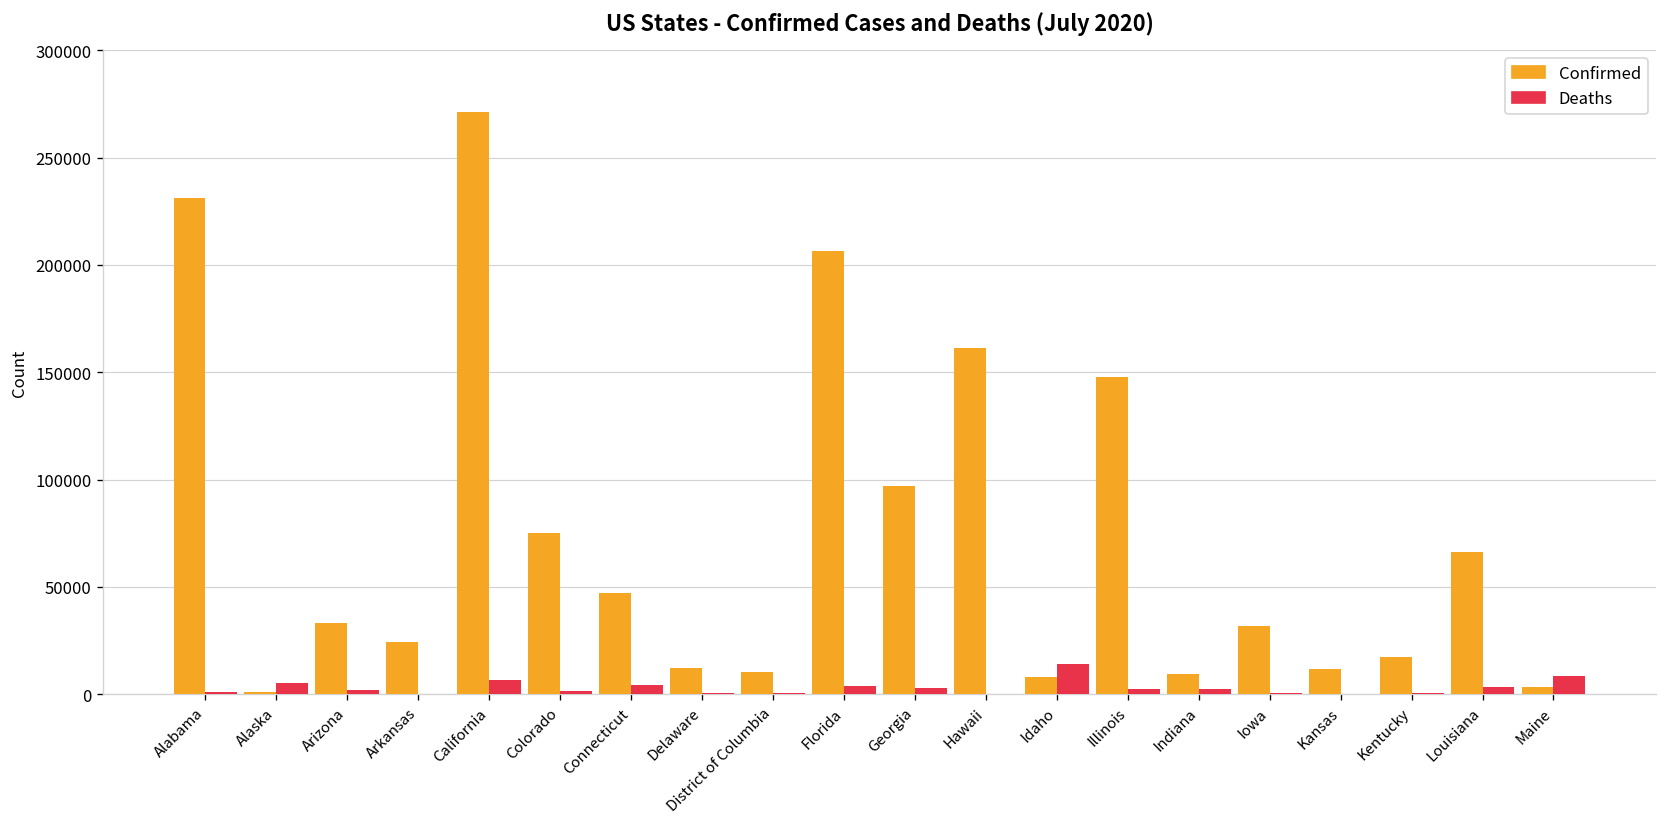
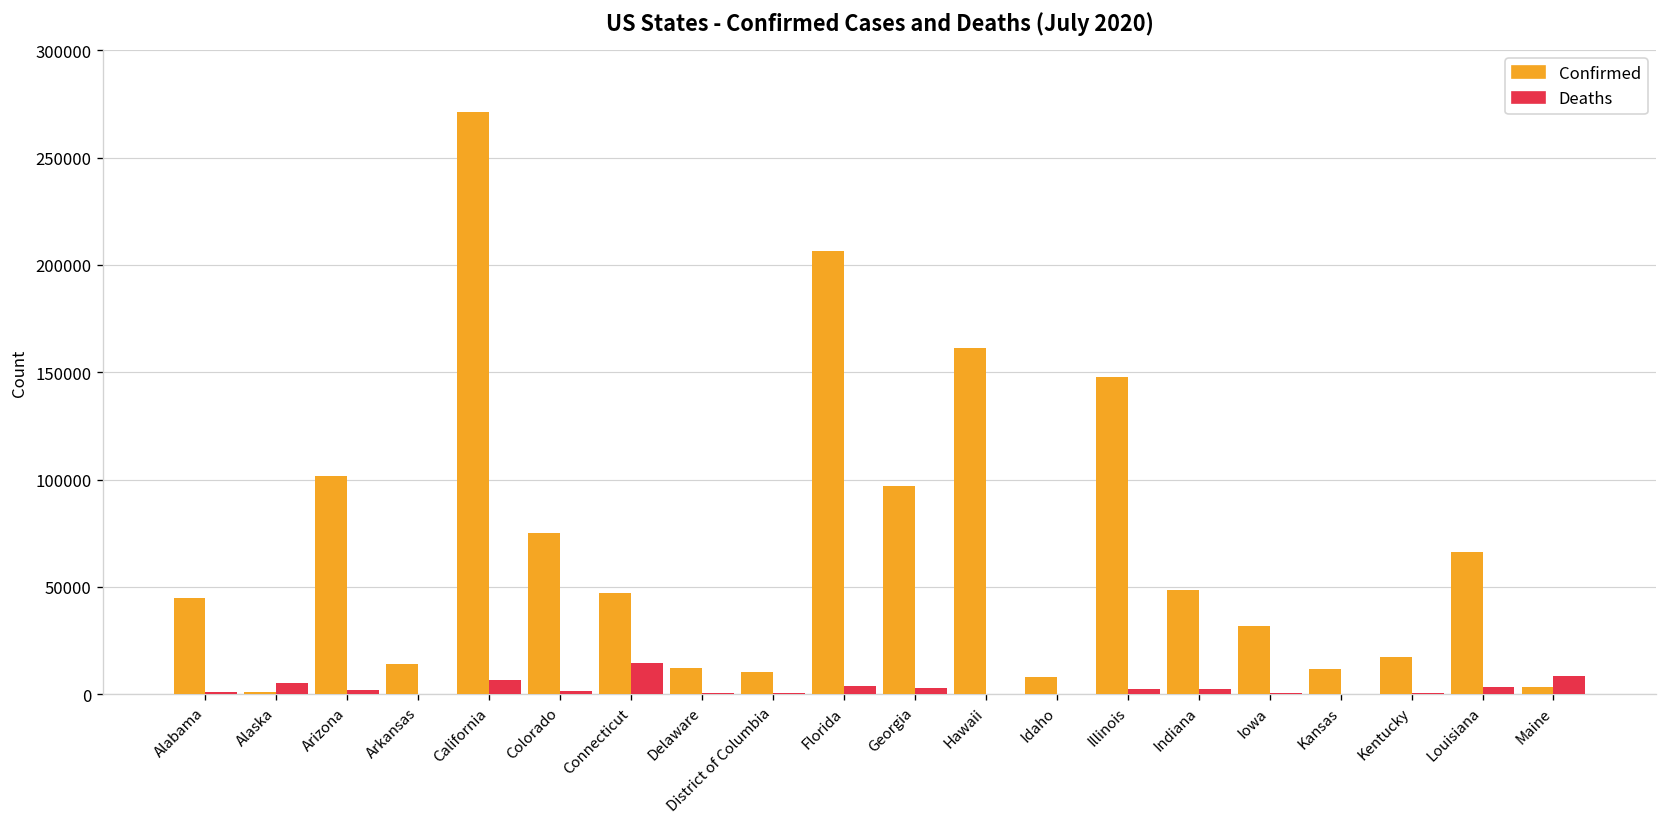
  {
    "Confirmed": {
-     "Alabama": 231000,
-     "Arizona": 33000,
-     "Arkansas": 24000,
+     "Alabama": 45000,
+     "Arizona": 101000,
+     "Arkansas": 14000,
      "California": 271000,
      "Colorado": 75000,
      "Connecticut": 47000,
      "Delaware": 12000,
      "District of Columbia": 11000,
      "Florida": 206000,
      "Georgia": 97000,
      "Hawaii": 161000,
      "Idaho": 8000,
      "Illinois": 148000,
-     "Indiana": 9000,
+     "Indiana": 49000,
      "Iowa": 32000,
      "Kansas": 12000,
      "Kentucky": 17000,
      "Louisiana": 66000,
      "Maine": 3000
    },
    "Deaths": {
      "Alaska": 5000,
      "Arizona": 2000,
      "California": 6000,
      "Colorado": 2000,
-     "Connecticut": 4000,
+     "Connecticut": 15000,
      "Florida": 4000,
      "Georgia": 3000,
-     "Idaho": 14000,
+     "Idaho": 0,
      "Illinois": 2000,
      "Indiana": 3000,
      "Louisiana": 3000,
      "Maine": 8000
    }
  }
